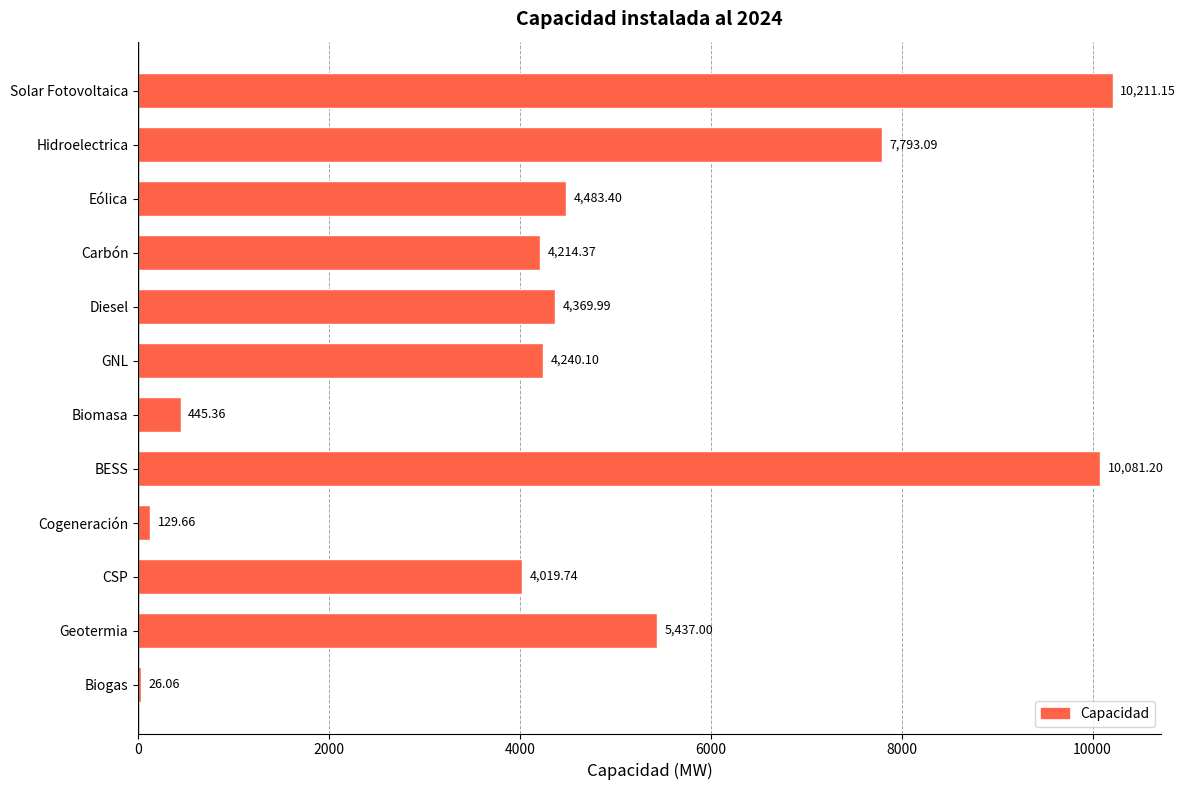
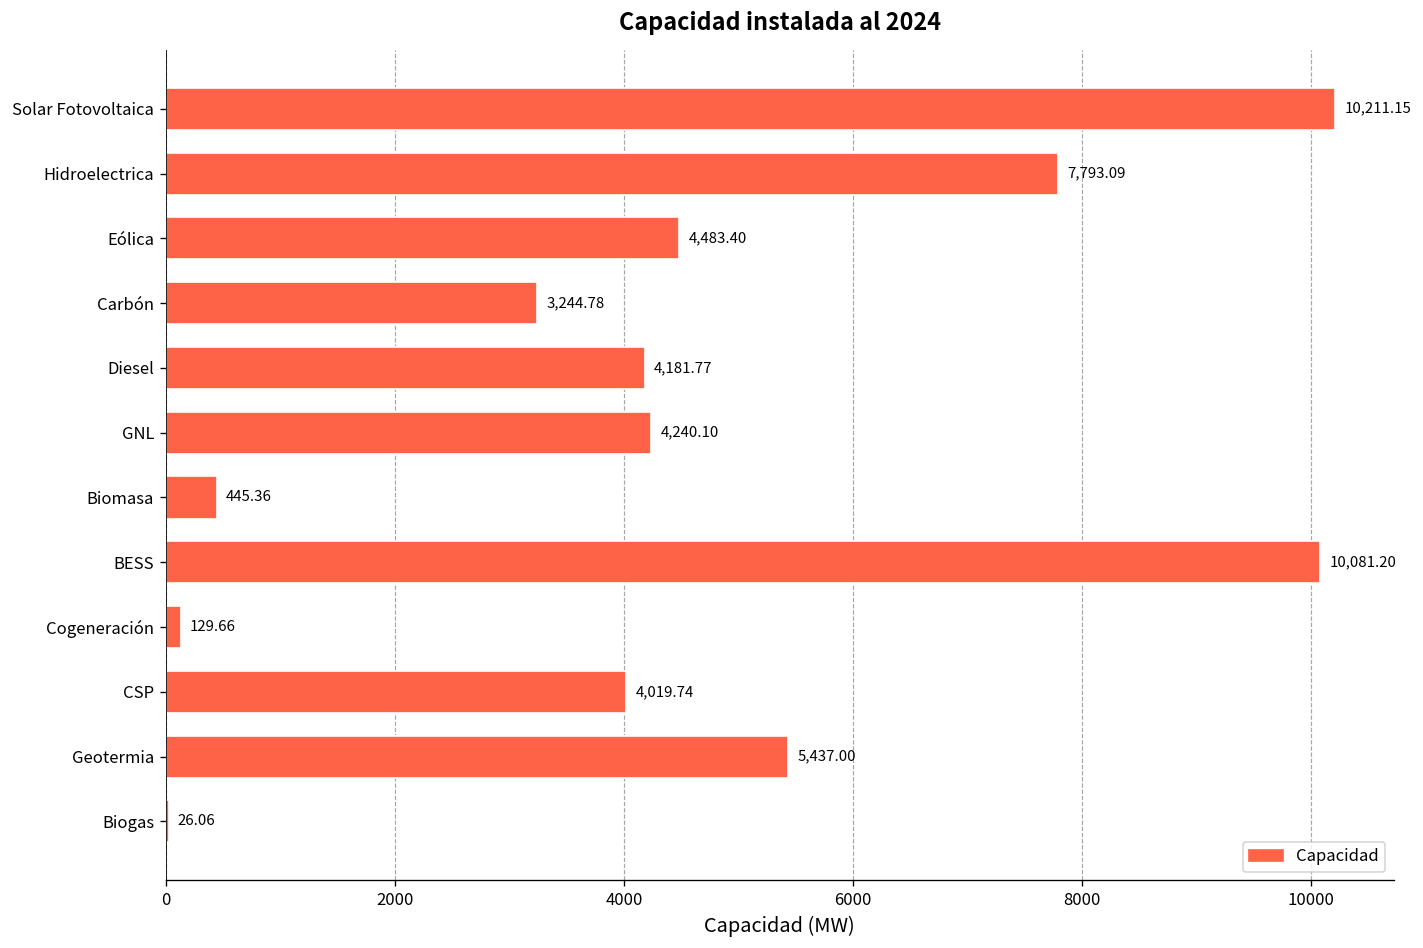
  {
    "Solar Fotovoltaica": "10,211.15",
    "Hidroelectrica": "7,793.09",
    "Eólica": "4,483.40",
-   "Carbón": "4,214.37",
-   "Diesel": "4,369.99",
+   "Carbón": "3,244.78",
+   "Diesel": "4,181.77",
    "GNL": "4,240.10",
    "Biomasa": "445.36",
    "BESS": "10,081.20",
    "Cogeneración": "129.66",
    "CSP": "4,019.74",
    "Geotermia": "5,437.00",
    "Biogas": "26.06"
  }
